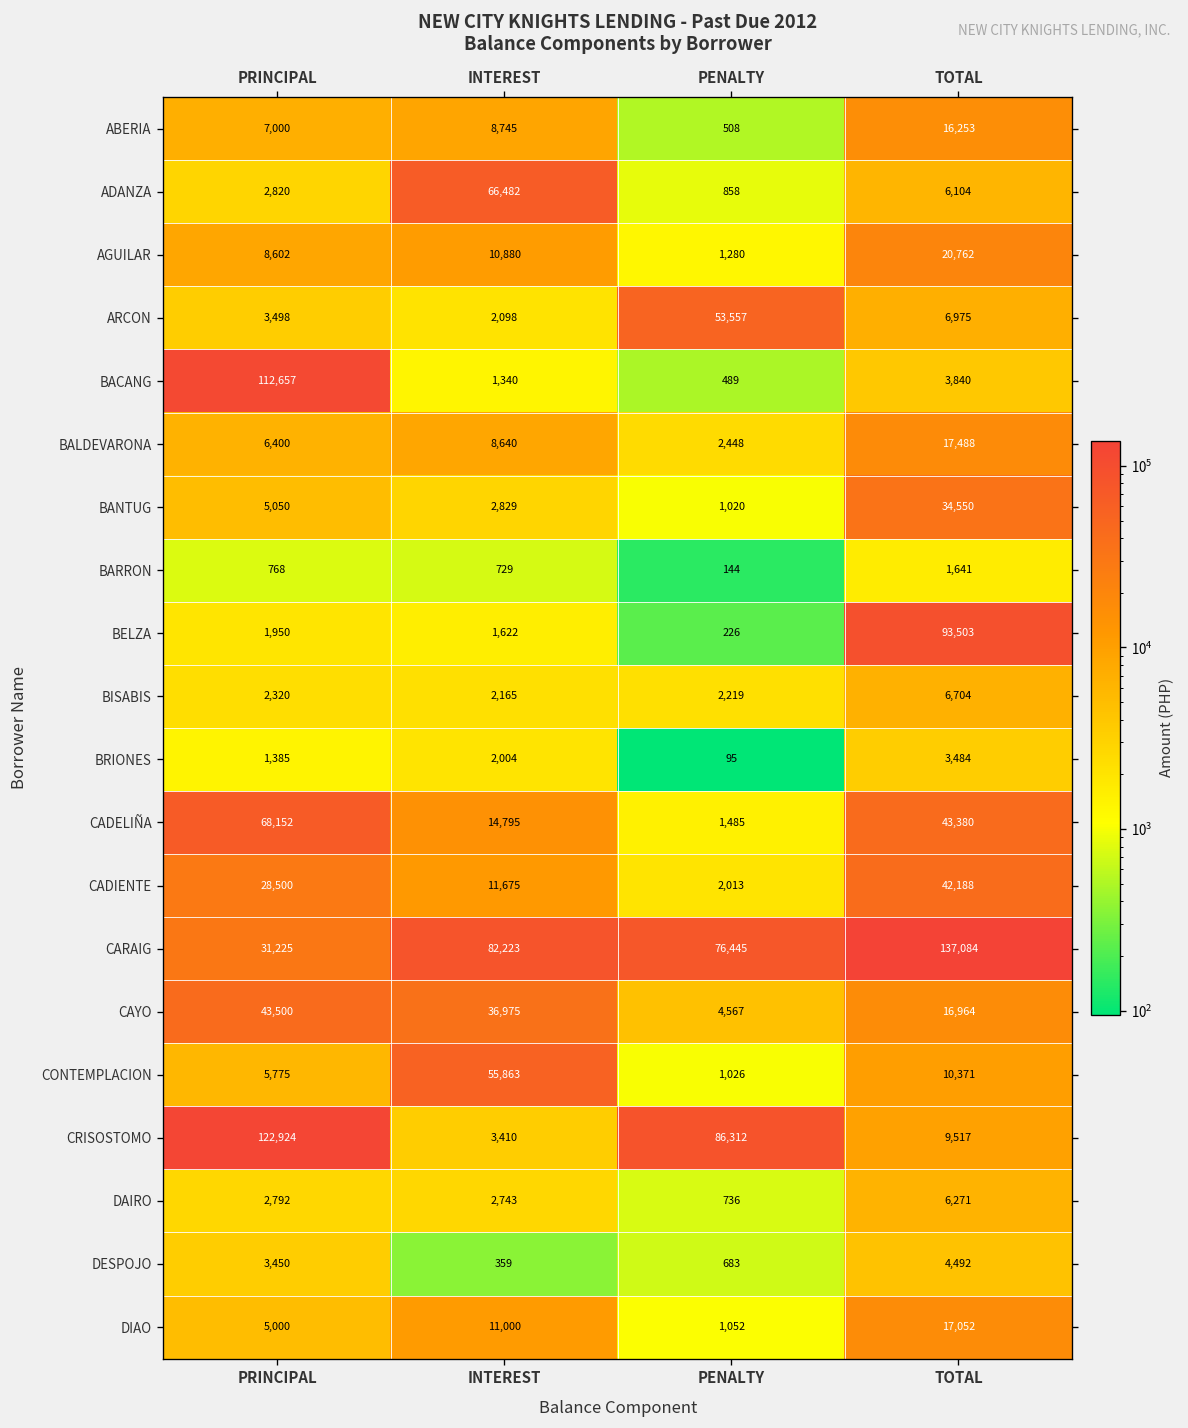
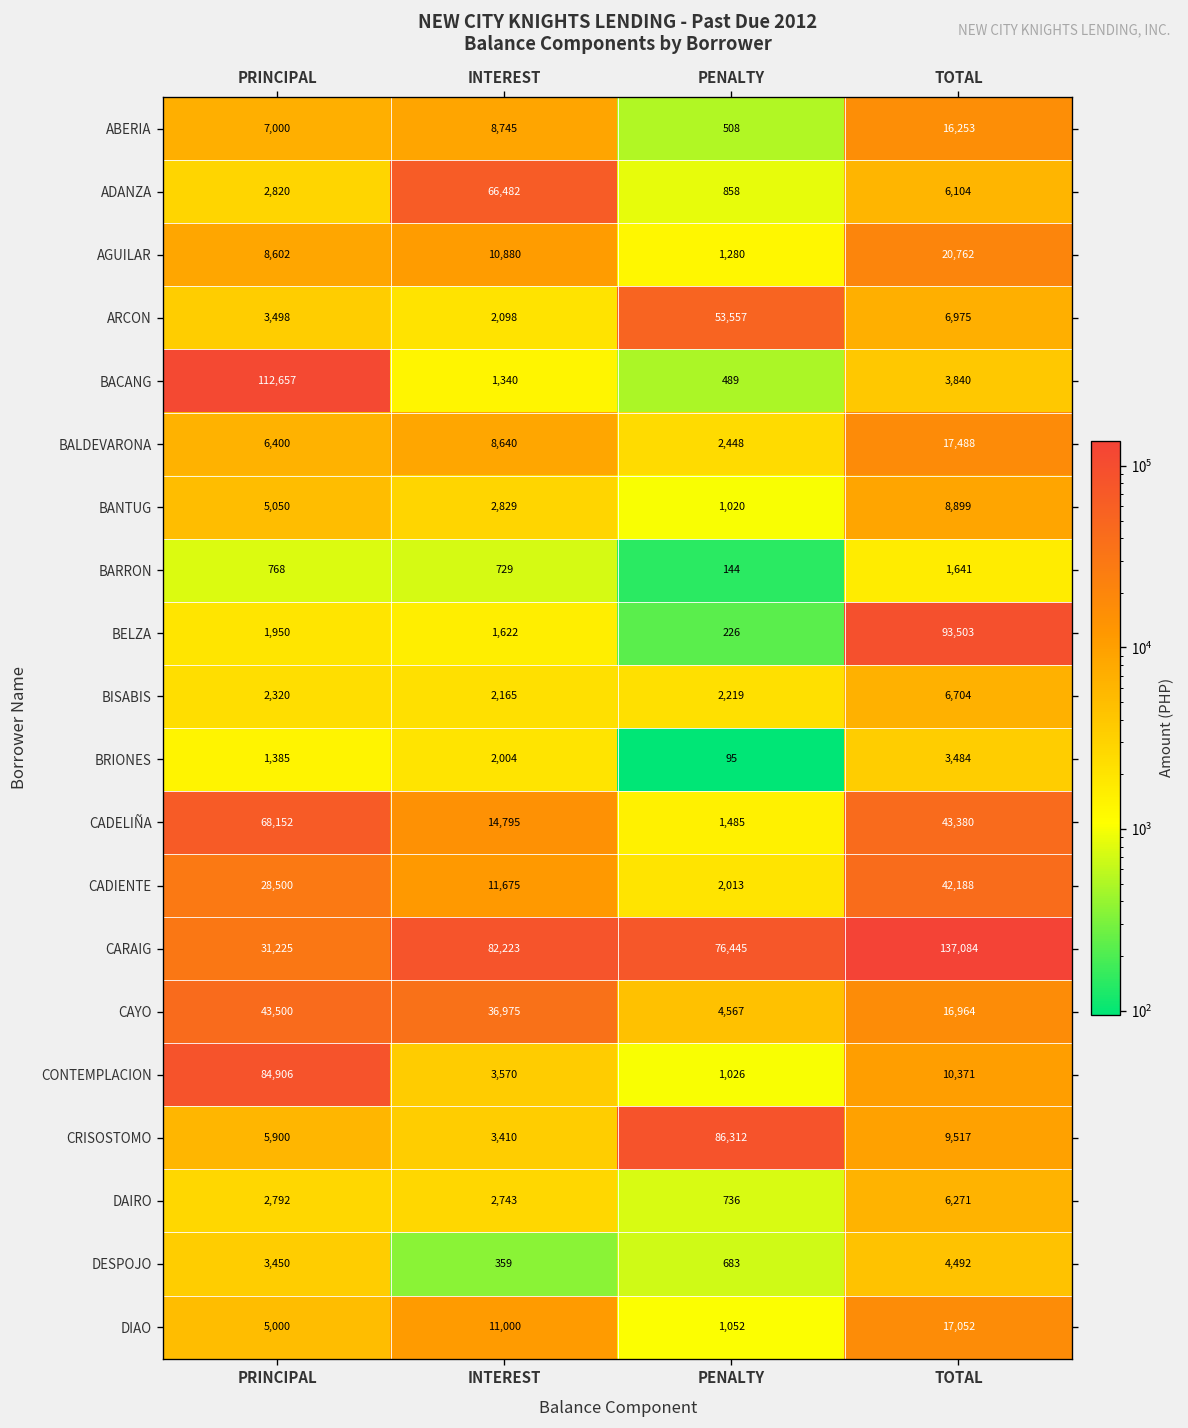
  {
    "ABERIA": {
      "PRINCIPAL": "7,000",
      "INTEREST": "8,745",
      "PENALTY": "508",
      "TOTAL": "16,253"
    },
    "ADANZA": {
      "PRINCIPAL": "2,820",
      "INTEREST": "66,482",
      "PENALTY": "858",
      "TOTAL": "6,104"
    },
    "AGUILAR": {
      "PRINCIPAL": "8,602",
      "INTEREST": "10,880",
      "PENALTY": "1,280",
      "TOTAL": "20,762"
    },
    "ARCON": {
      "PRINCIPAL": "3,498",
      "INTEREST": "2,098",
      "PENALTY": "53,557",
      "TOTAL": "6,975"
    },
    "BACANG": {
      "PRINCIPAL": "112,657",
      "INTEREST": "1,340",
      "PENALTY": "489",
      "TOTAL": "3,840"
    },
    "BALDEVARONA": {
      "PRINCIPAL": "6,400",
      "INTEREST": "8,640",
      "PENALTY": "2,448",
      "TOTAL": "17,488"
    },
    "BANTUG": {
      "PRINCIPAL": "5,050",
      "INTEREST": "2,829",
      "PENALTY": "1,020",
-     "TOTAL": "34,550"
+     "TOTAL": "8,899"
    },
    "BARRON": {
      "PRINCIPAL": "768",
      "INTEREST": "729",
      "PENALTY": "144",
      "TOTAL": "1,641"
    },
    "BELZA": {
      "PRINCIPAL": "1,950",
      "INTEREST": "1,622",
      "PENALTY": "226",
      "TOTAL": "93,503"
    },
    "BISABIS": {
      "PRINCIPAL": "2,320",
      "INTEREST": "2,165",
      "PENALTY": "2,219",
      "TOTAL": "6,704"
    },
    "BRIONES": {
      "PRINCIPAL": "1,385",
      "INTEREST": "2,004",
      "PENALTY": "95",
      "TOTAL": "3,484"
    },
    "CADELIÑA": {
      "PRINCIPAL": "68,152",
      "INTEREST": "14,795",
      "PENALTY": "1,485",
      "TOTAL": "43,380"
    },
    "CADIENTE": {
      "PRINCIPAL": "28,500",
      "INTEREST": "11,675",
      "PENALTY": "2,013",
      "TOTAL": "42,188"
    },
    "CARAIG": {
      "PRINCIPAL": "31,225",
      "INTEREST": "82,223",
      "PENALTY": "76,445",
      "TOTAL": "137,084"
    },
    "CAYO": {
      "PRINCIPAL": "43,500",
      "INTEREST": "36,975",
      "PENALTY": "4,567",
      "TOTAL": "16,964"
    },
    "CONTEMPLACION": {
-     "PRINCIPAL": "5,775",
-     "INTEREST": "55,863",
+     "PRINCIPAL": "84,906",
+     "INTEREST": "3,570",
      "PENALTY": "1,026",
      "TOTAL": "10,371"
    },
    "CRISOSTOMO": {
-     "PRINCIPAL": "122,924",
+     "PRINCIPAL": "5,900",
      "INTEREST": "3,410",
      "PENALTY": "86,312",
      "TOTAL": "9,517"
    },
    "DAIRO": {
      "PRINCIPAL": "2,792",
      "INTEREST": "2,743",
      "PENALTY": "736",
      "TOTAL": "6,271"
    },
    "DESPOJO": {
      "PRINCIPAL": "3,450",
      "INTEREST": "359",
      "PENALTY": "683",
      "TOTAL": "4,492"
    },
    "DIAO": {
      "PRINCIPAL": "5,000",
      "INTEREST": "11,000",
      "PENALTY": "1,052",
      "TOTAL": "17,052"
    }
  }
